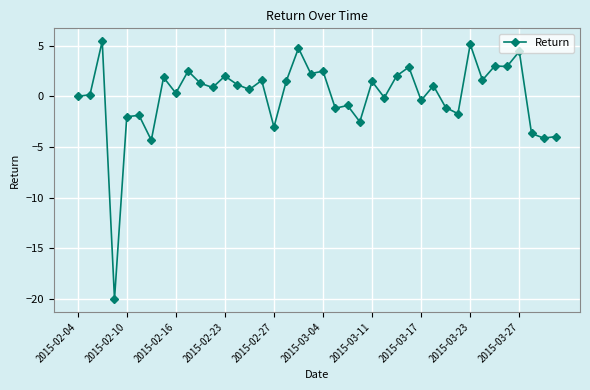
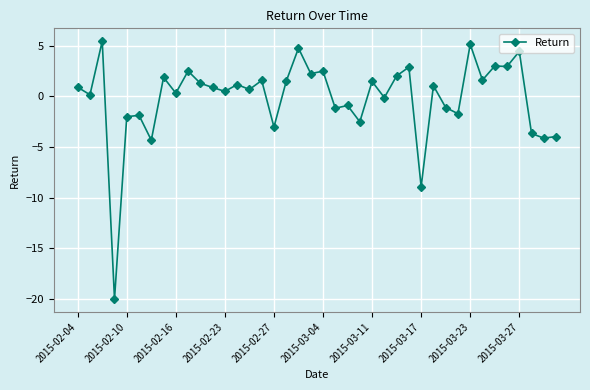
  {
-   "2015-02-04": 0.0,
+   "2015-02-04": 0.9,
    "2015-02-10": -2.0,
    "2015-02-16": 0.3,
-   "2015-02-23": 2.0,
+   "2015-02-23": 0.5,
    "2015-02-27": -3.0,
    "2015-03-04": 2.5,
    "2015-03-11": 1.5,
-   "2015-03-17": -0.4,
+   "2015-03-17": -8.9,
    "2015-03-23": 5.1
  }
